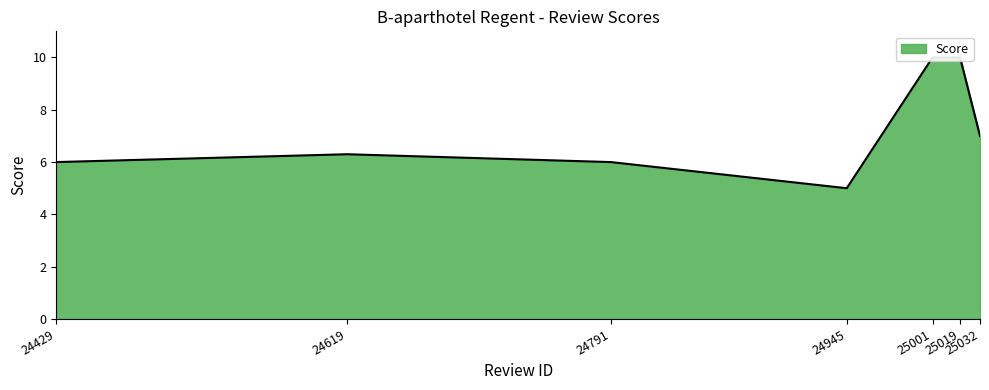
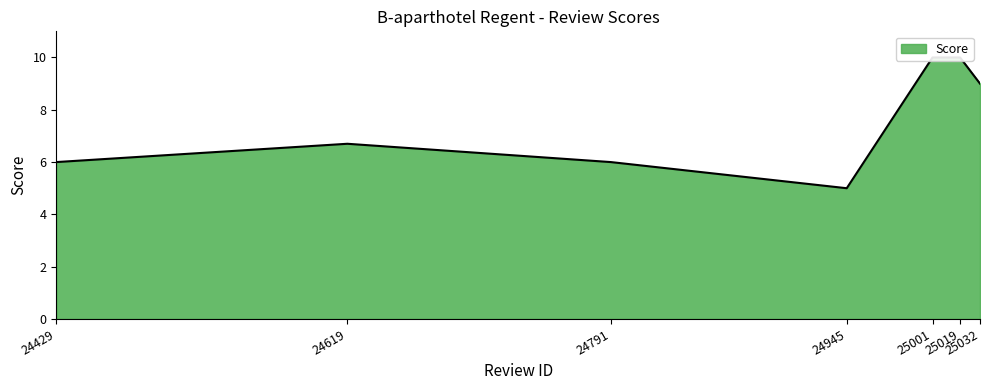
  {
    "24429": 6.0,
-   "24619": 6.3,
+   "24619": 6.7,
    "24791": 6.0,
    "24945": 5.0,
-   "25032": 7
+   "25032": 9
  }
